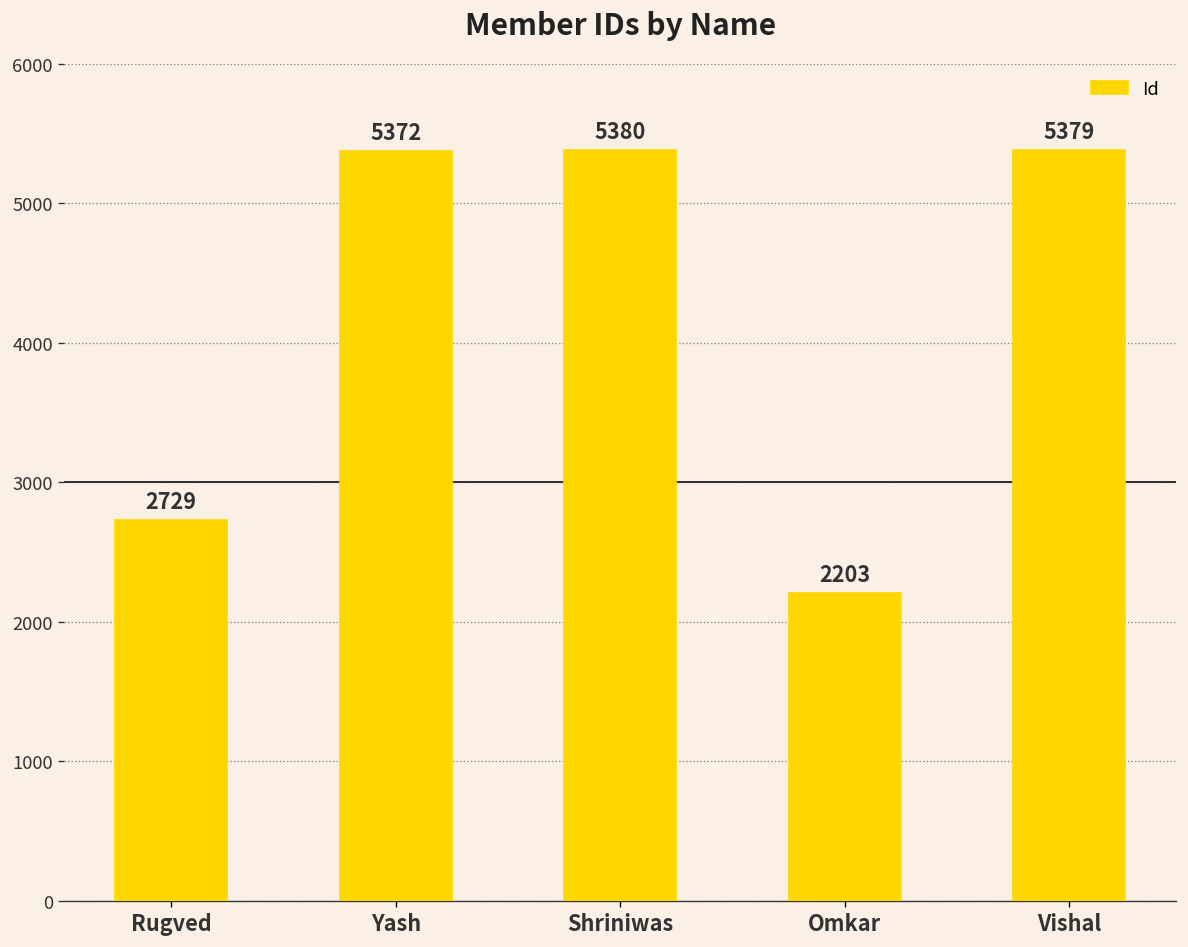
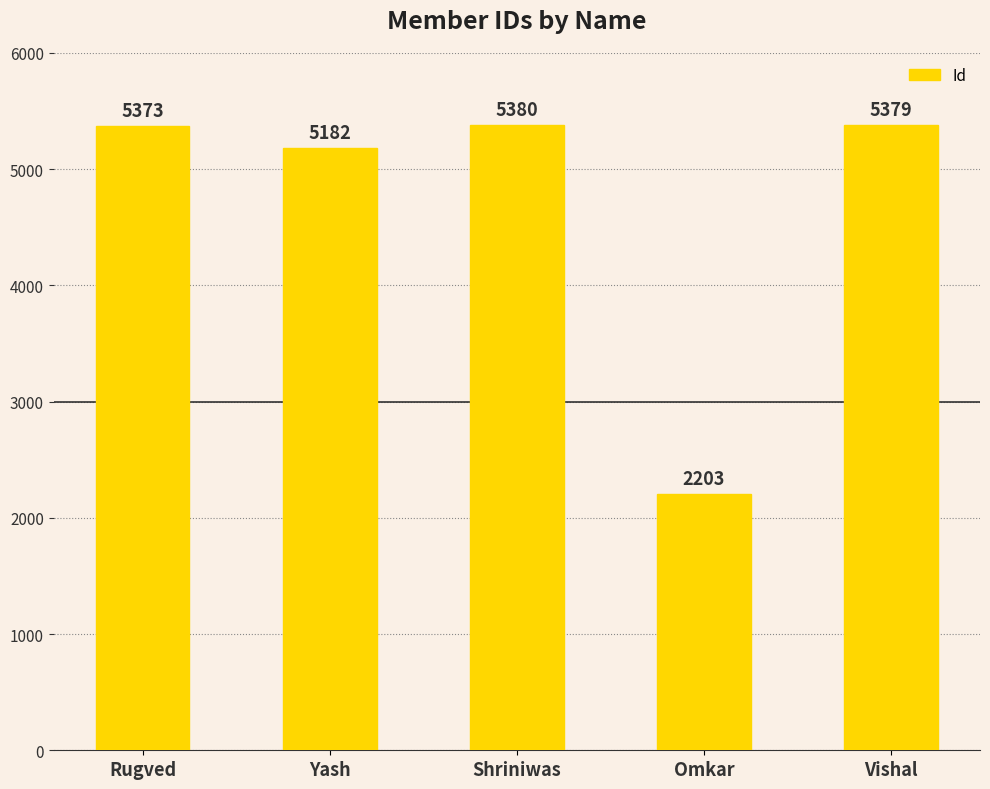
  {
-   "Rugved": 2729,
-   "Yash": 5372,
+   "Rugved": 5373,
+   "Yash": 5182,
    "Shriniwas": 5380,
    "Omkar": 2203,
    "Vishal": 5379
  }
